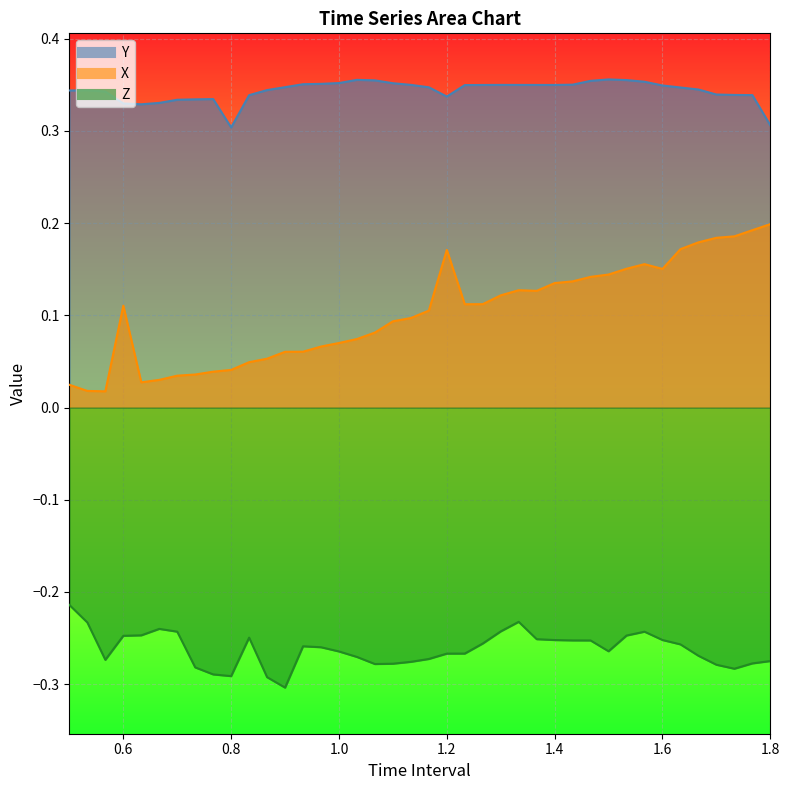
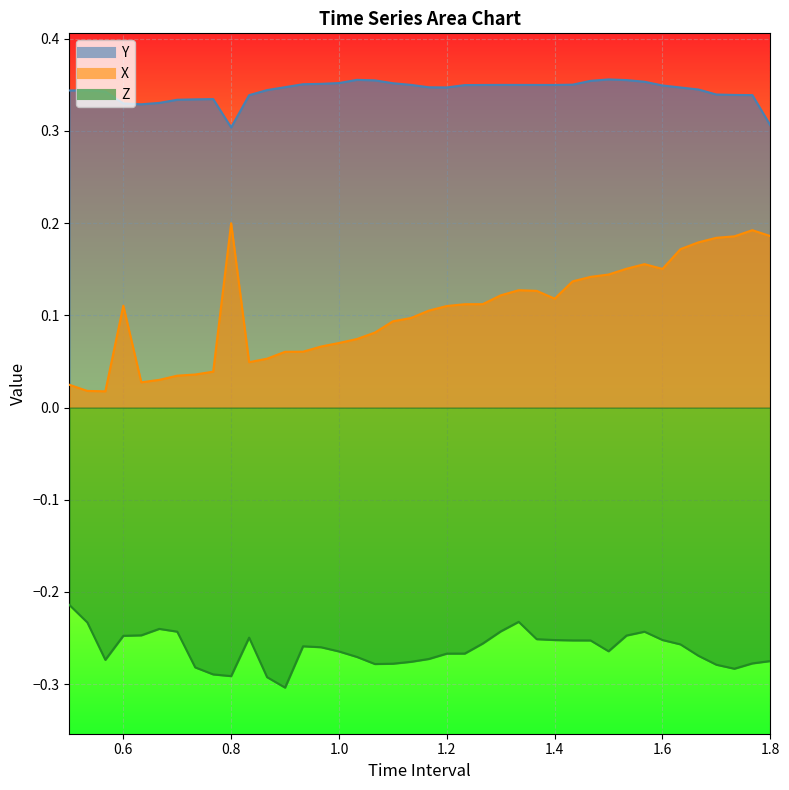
  {
    "Y": {
      "0.8": 0.30,
      "1.0": 0.35,
-     "1.2": 0.34,
+     "1.2": 0.35,
      "1.4": 0.35,
      "1.6": 0.35,
      "1.8": 0.31
    },
    "X": {
      "0.6": 0.11,
-     "0.8": 0.04,
+     "0.8": 0.20,
      "1.0": 0.07,
-     "1.2": 0.17,
-     "1.4": 0.14,
+     "1.2": 0.11,
+     "1.4": 0.12,
      "1.6": 0.15,
-     "1.8": 0.20
+     "1.8": 0.19
    }
  }
